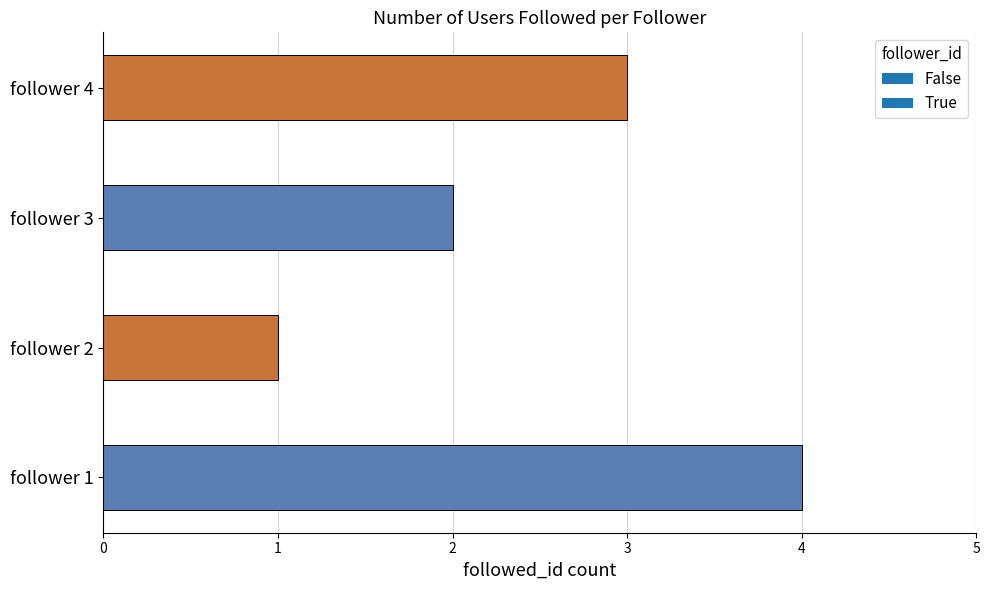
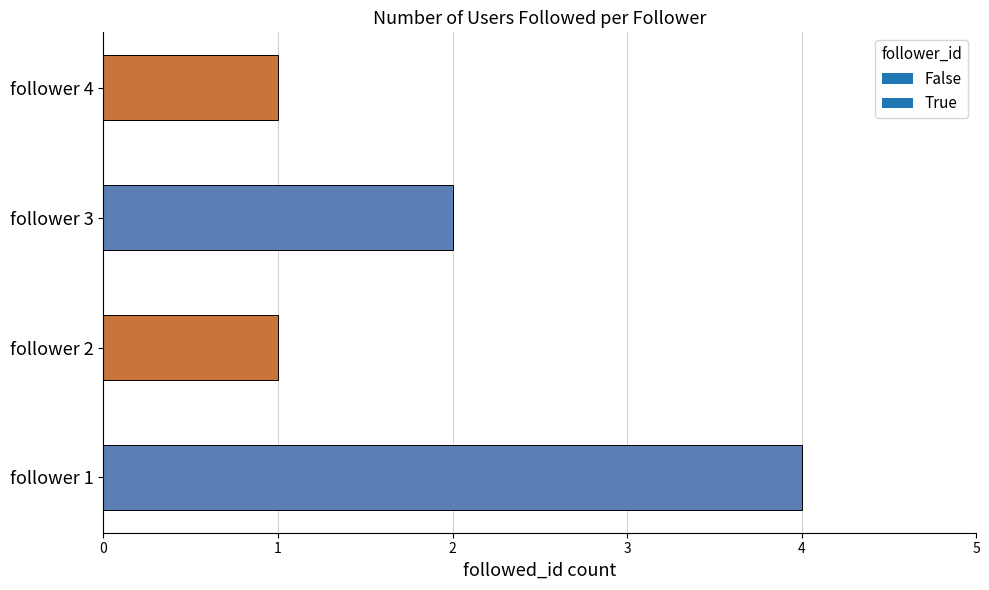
  {
-   "follower 4": 3,
+   "follower 4": 1,
    "follower 3": 2,
    "follower 2": 1,
    "follower 1": 4
  }
